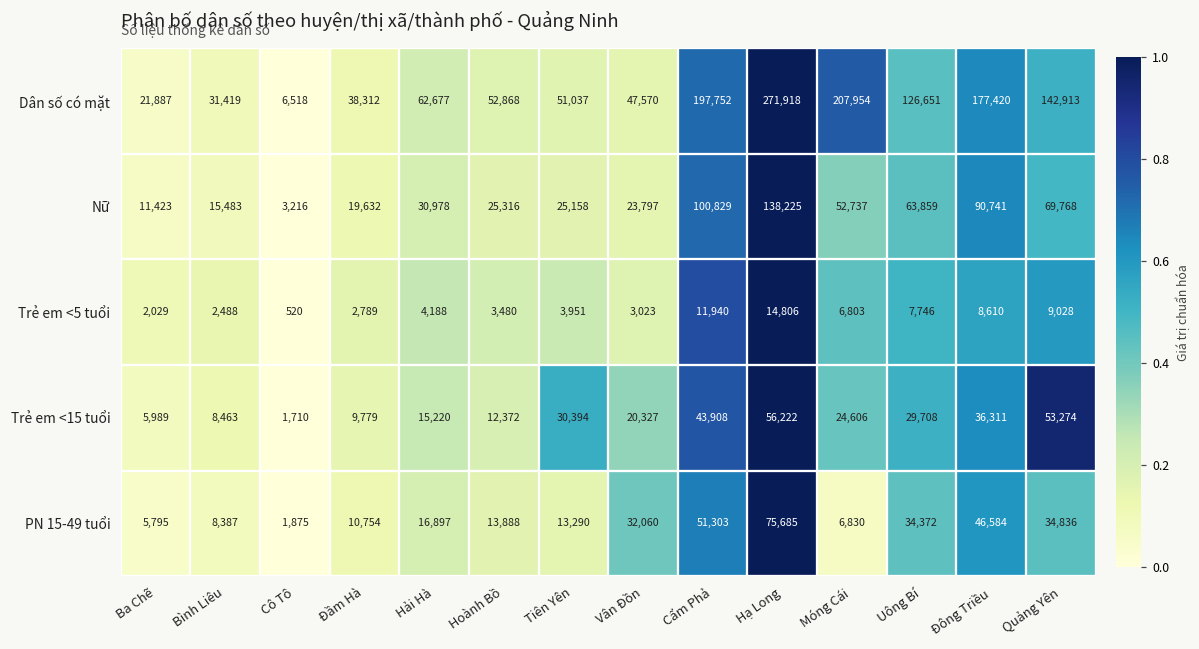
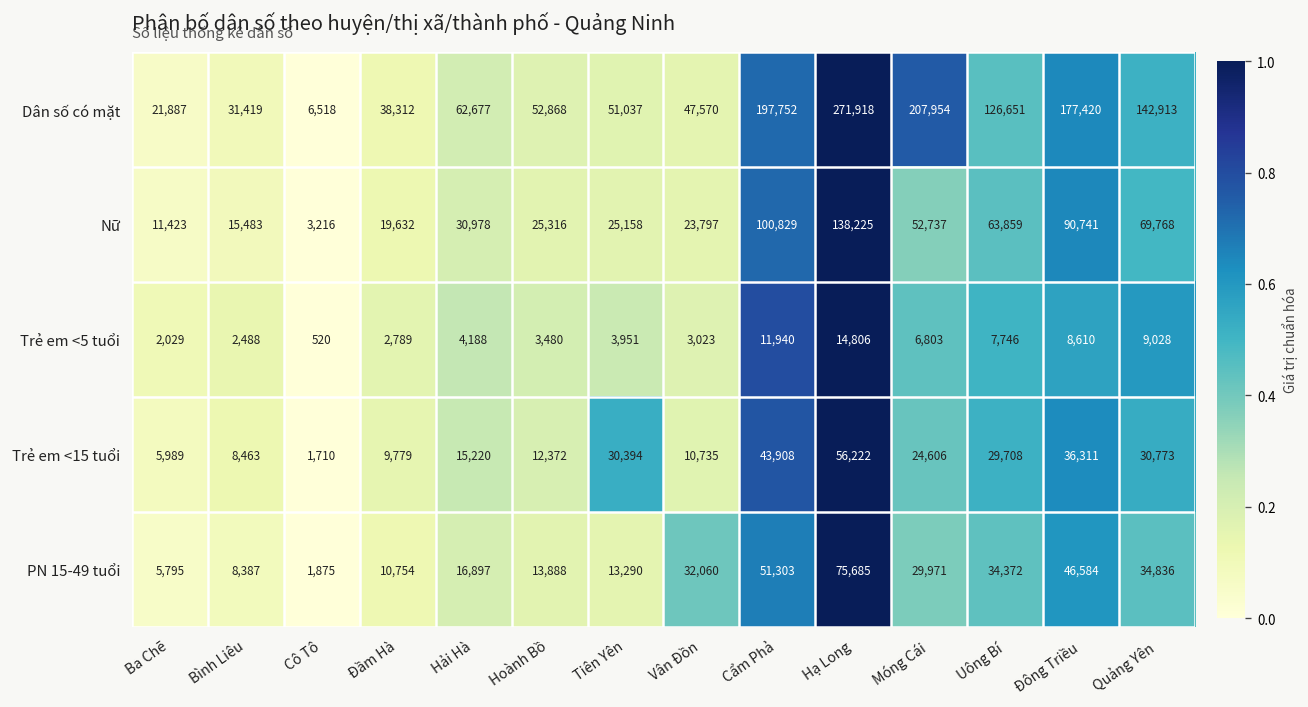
  {
    "Dân số có mặt": {
      "Ba Chẽ": "21,887",
      "Bình Liêu": "31,419",
      "Cô Tô": "6,518",
      "Đầm Hà": "38,312",
      "Hải Hà": "62,677",
      "Hoành Bồ": "52,868",
      "Tiên Yên": "51,037",
      "Vân Đồn": "47,570",
      "Cẩm Phả": "197,752",
      "Hạ Long": "271,918",
      "Móng Cái": "207,954",
      "Uông Bí": "126,651",
      "Đông Triều": "177,420",
      "Quảng Yên": "142,913"
    },
    "Nữ": {
      "Ba Chẽ": "11,423",
      "Bình Liêu": "15,483",
      "Cô Tô": "3,216",
      "Đầm Hà": "19,632",
      "Hải Hà": "30,978",
      "Hoành Bồ": "25,316",
      "Tiên Yên": "25,158",
      "Vân Đồn": "23,797",
      "Cẩm Phả": "100,829",
      "Hạ Long": "138,225",
      "Móng Cái": "52,737",
      "Uông Bí": "63,859",
      "Đông Triều": "90,741",
      "Quảng Yên": "69,768"
    },
    "Trẻ em <5 tuổi": {
      "Ba Chẽ": "2,029",
      "Bình Liêu": "2,488",
      "Cô Tô": "520",
      "Đầm Hà": "2,789",
      "Hải Hà": "4,188",
      "Hoành Bồ": "3,480",
      "Tiên Yên": "3,951",
      "Vân Đồn": "3,023",
      "Cẩm Phả": "11,940",
      "Hạ Long": "14,806",
      "Móng Cái": "6,803",
      "Uông Bí": "7,746",
      "Đông Triều": "8,610",
      "Quảng Yên": "9,028"
    },
    "Trẻ em <15 tuổi": {
      "Ba Chẽ": "5,989",
      "Bình Liêu": "8,463",
      "Cô Tô": "1,710",
      "Đầm Hà": "9,779",
      "Hải Hà": "15,220",
      "Hoành Bồ": "12,372",
      "Tiên Yên": "30,394",
-     "Vân Đồn": "20,327",
+     "Vân Đồn": "10,735",
      "Cẩm Phả": "43,908",
      "Hạ Long": "56,222",
      "Móng Cái": "24,606",
      "Uông Bí": "29,708",
      "Đông Triều": "36,311",
-     "Quảng Yên": "53,274"
+     "Quảng Yên": "30,773"
    },
    "PN 15-49 tuổi": {
      "Ba Chẽ": "5,795",
      "Bình Liêu": "8,387",
      "Cô Tô": "1,875",
      "Đầm Hà": "10,754",
      "Hải Hà": "16,897",
      "Hoành Bồ": "13,888",
      "Tiên Yên": "13,290",
      "Vân Đồn": "32,060",
      "Cẩm Phả": "51,303",
      "Hạ Long": "75,685",
-     "Móng Cái": "6,830",
+     "Móng Cái": "29,971",
      "Uông Bí": "34,372",
      "Đông Triều": "46,584",
      "Quảng Yên": "34,836"
    }
  }
